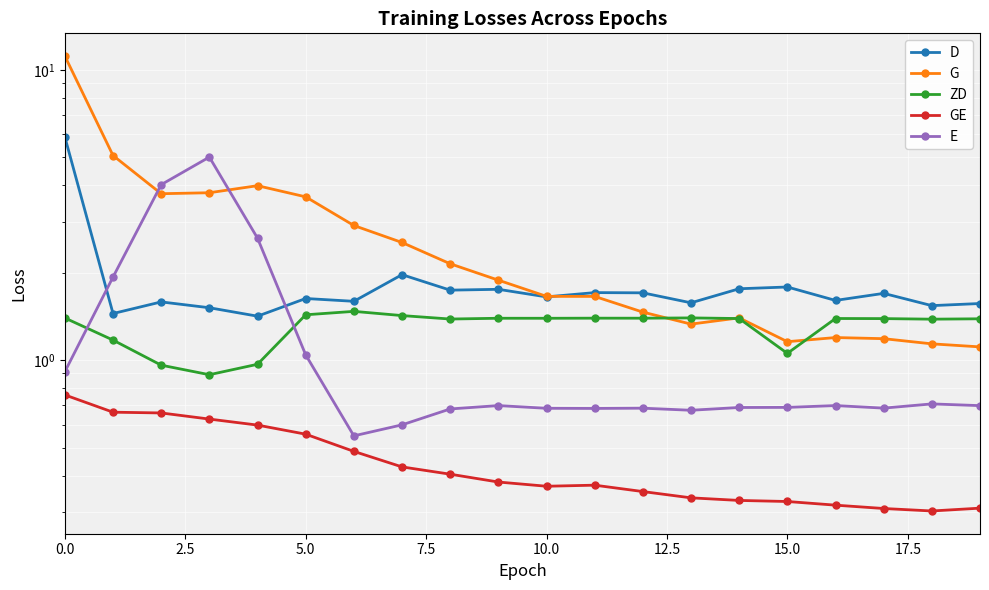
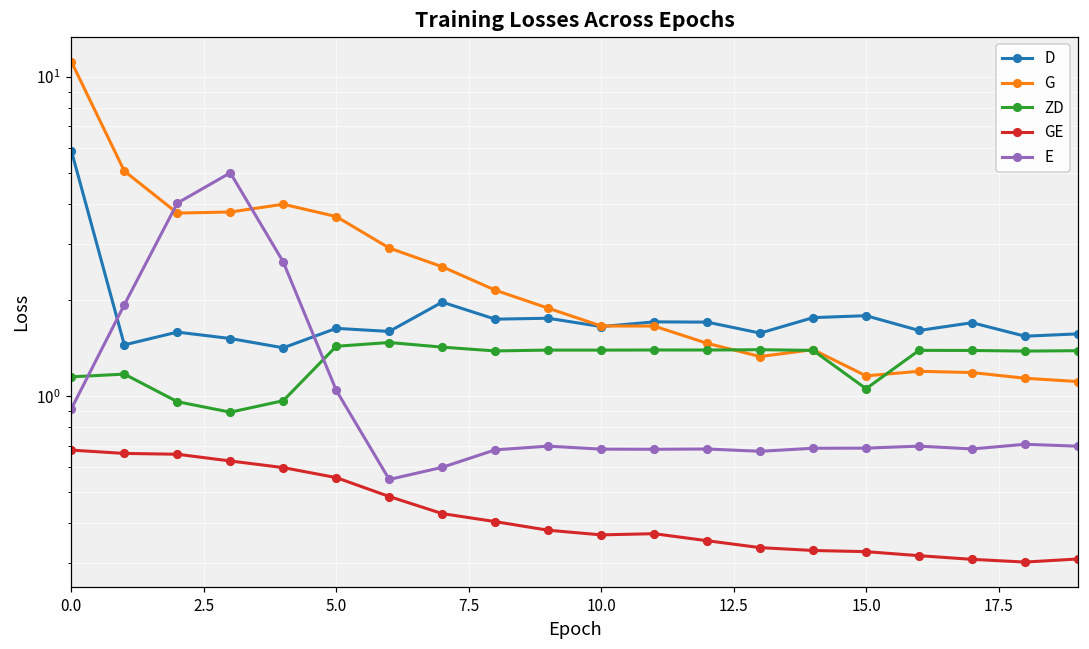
  {
    "D": {
      "0.0": 5.9,
      "5.0": 1.6,
      "15.0": 1.8
    },
    "G": {
      "0.0": 11.2,
      "5.0": 3.7,
      "15.0": 1.16
    },
    "ZD": {
-     "0.0": 1.4,
+     "0.0": 1.15,
      "5.0": 1.4,
      "10.0": 1.4,
      "15.0": 1.06
    },
    "GE": {
-     "0.0": 0.76,
+     "0.0": 0.68,
      "5.0": 0.56,
      "10.0": 0.37,
      "15.0": 0.33
    },
    "E": {
      "0.0": 0.91,
      "5.0": 1.04,
      "10.0": 0.68,
      "15.0": 0.69
    }
  }
